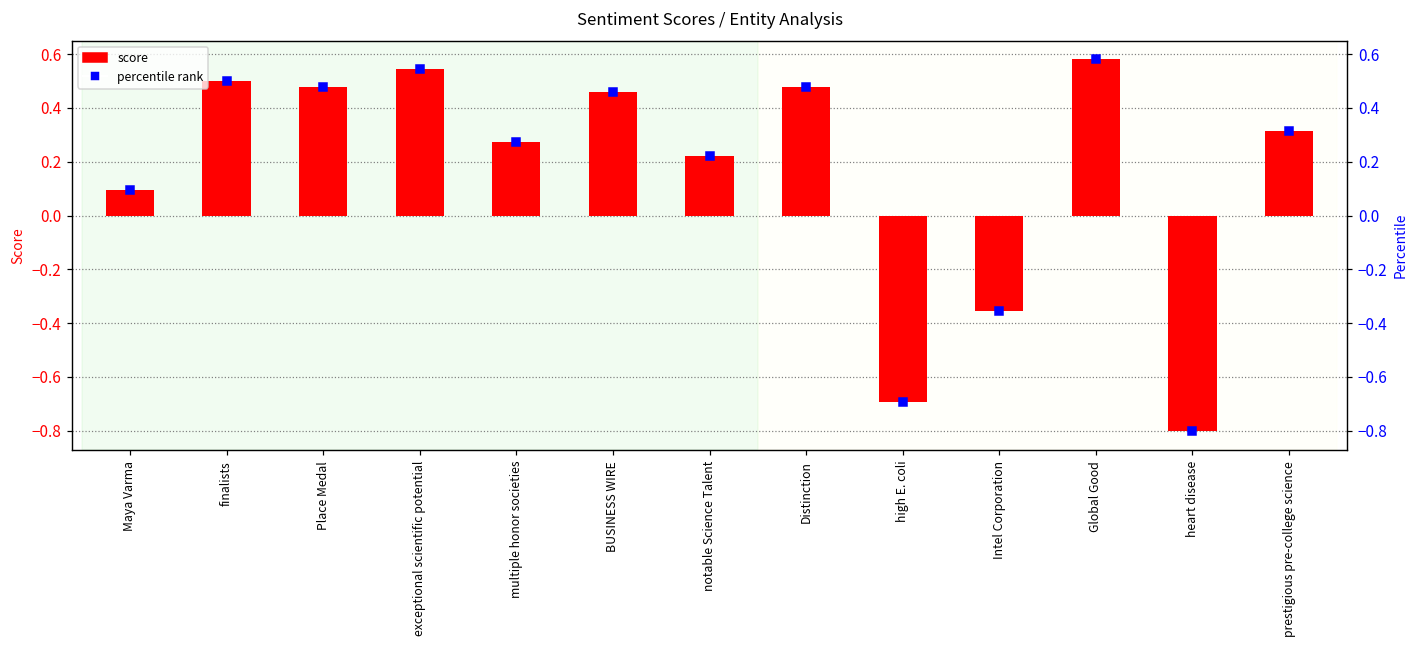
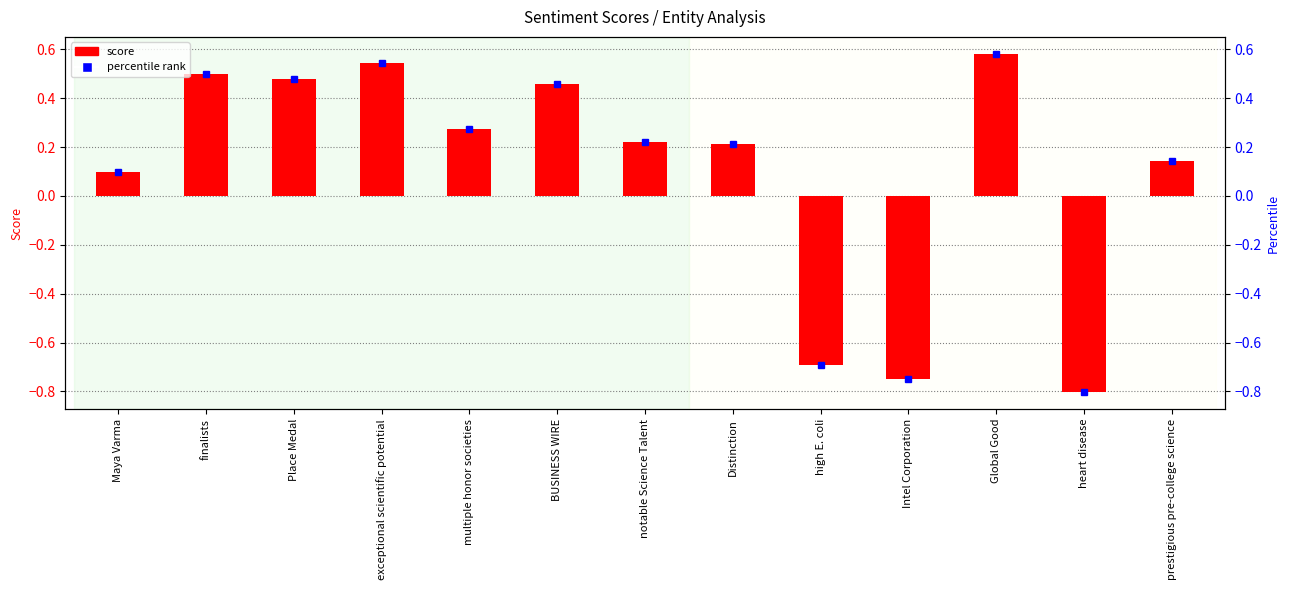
  {
    "score": {
      "Maya Varma": 0.10,
      "finalists": 0.50,
      "Place Medal": 0.48,
      "exceptional scientific potential": 0.54,
      "multiple honor societies": 0.27,
      "BUSINESS WIRE": 0.46,
      "notable Science Talent": 0.22,
-     "Distinction": 0.48,
+     "Distinction": 0.21,
      "high E. coli": -0.69,
-     "Intel Corporation": -0.35,
+     "Intel Corporation": -0.75,
      "Global Good": 0.58,
      "heart disease": -0.80,
-     "prestigious pre-college science": 0.32
+     "prestigious pre-college science": 0.14
    }
  }
